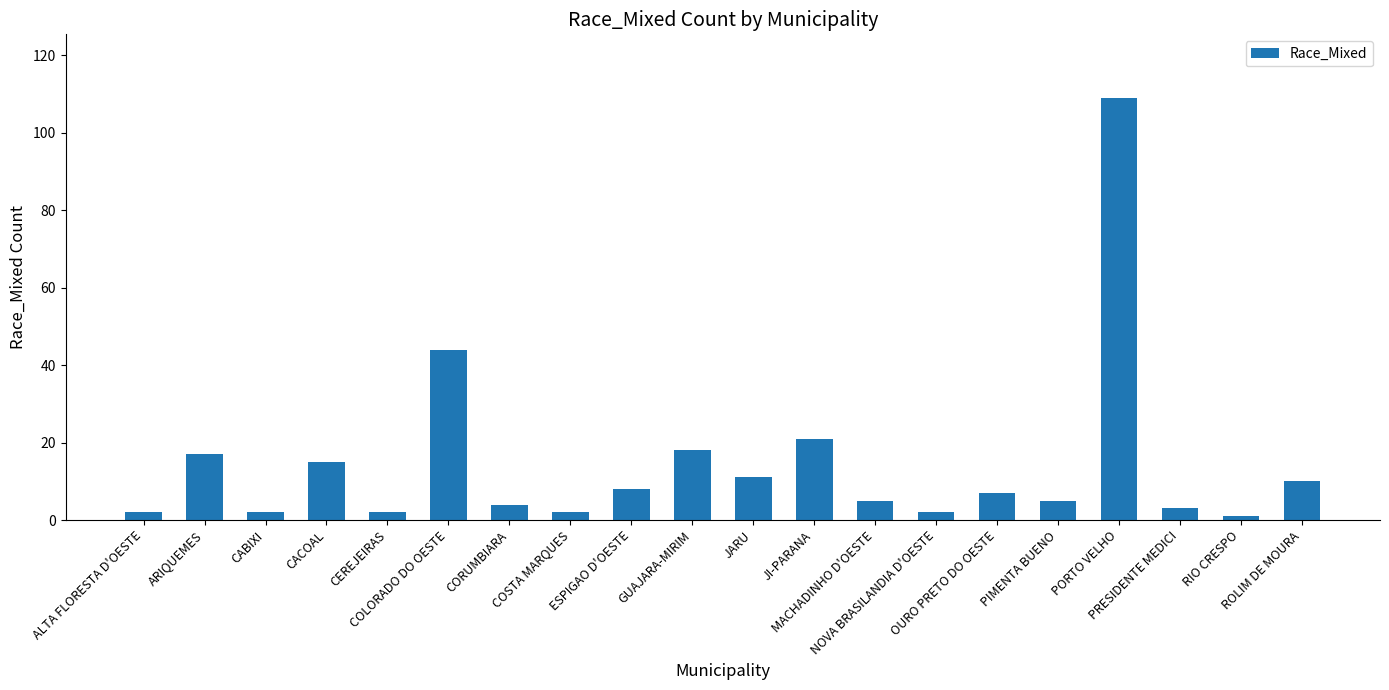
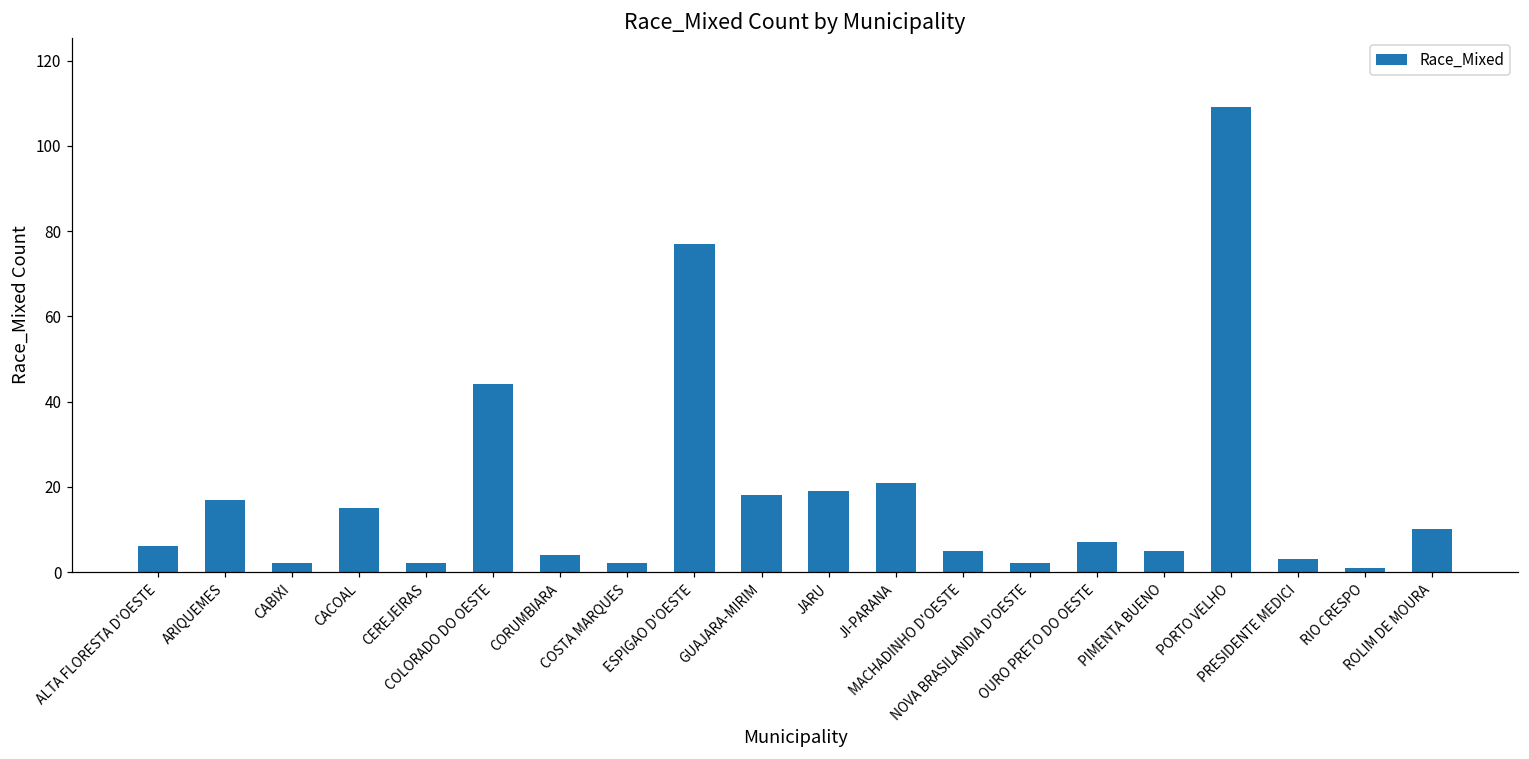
  {
-   "ALTA FLORESTA D'OESTE": 2,
+   "ALTA FLORESTA D'OESTE": 6,
    "ARIQUEMES": 17,
    "CABIXI": 2,
    "CACOAL": 15,
    "CEREJEIRAS": 2,
    "COLORADO DO OESTE": 44,
    "CORUMBIARA": 4,
    "COSTA MARQUES": 2,
-   "ESPIGAO D'OESTE": 8,
+   "ESPIGAO D'OESTE": 77,
    "GUAJARA-MIRIM": 18,
-   "JARU": 11,
+   "JARU": 19,
    "JI-PARANA": 21,
    "MACHADINHO D'OESTE": 5,
    "NOVA BRASILANDIA D'OESTE": 2,
    "OURO PRETO DO OESTE": 7,
    "PIMENTA BUENO": 5,
    "PORTO VELHO": 109,
    "PRESIDENTE MEDICI": 3,
    "RIO CRESPO": 1,
    "ROLIM DE MOURA": 10
  }
